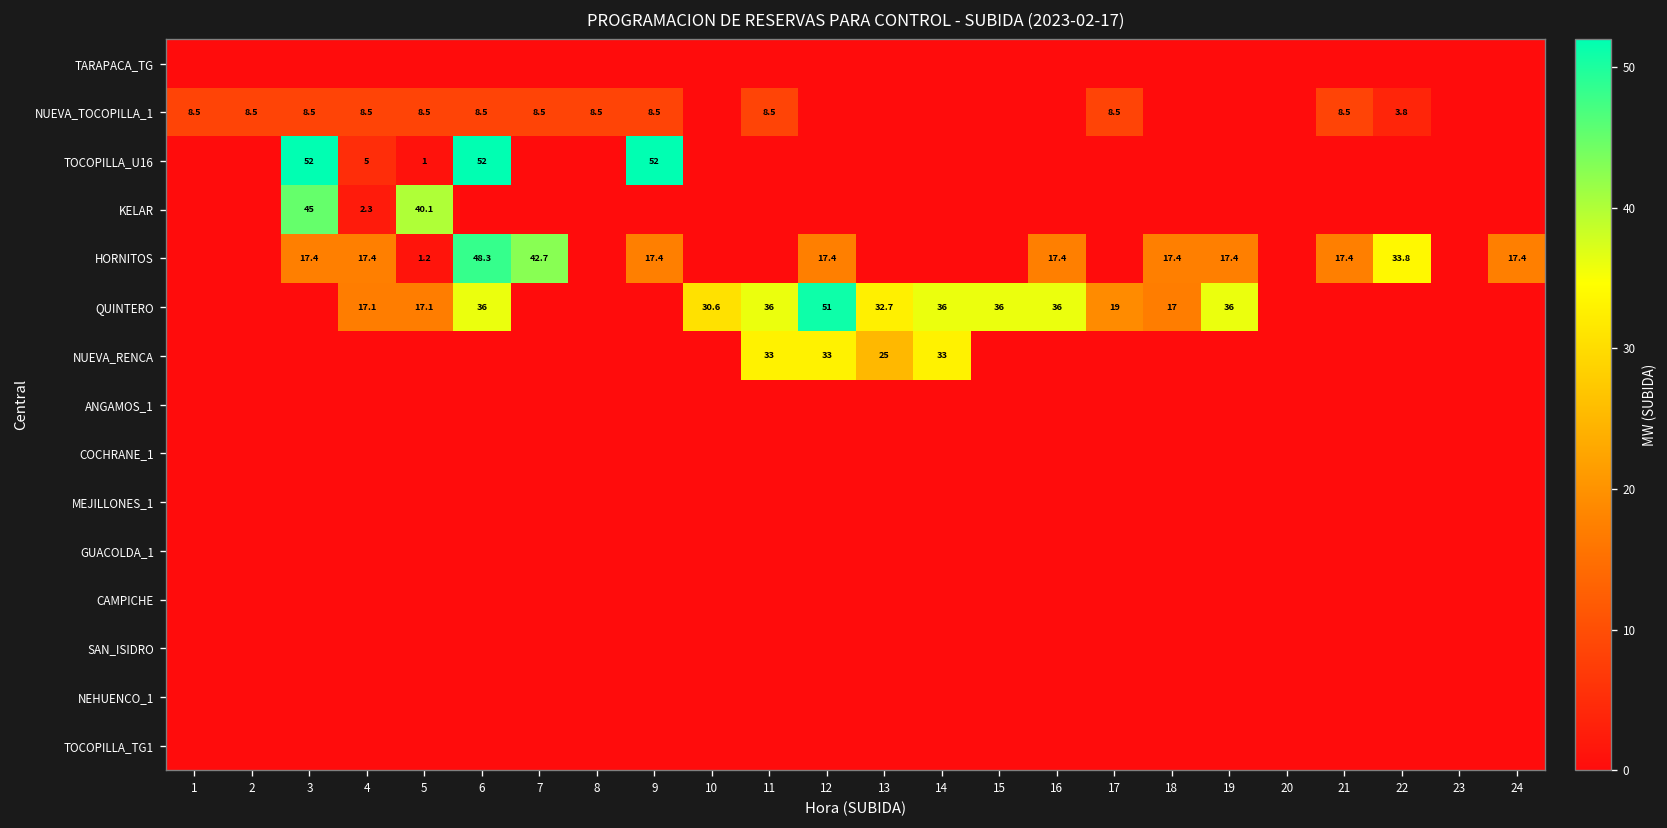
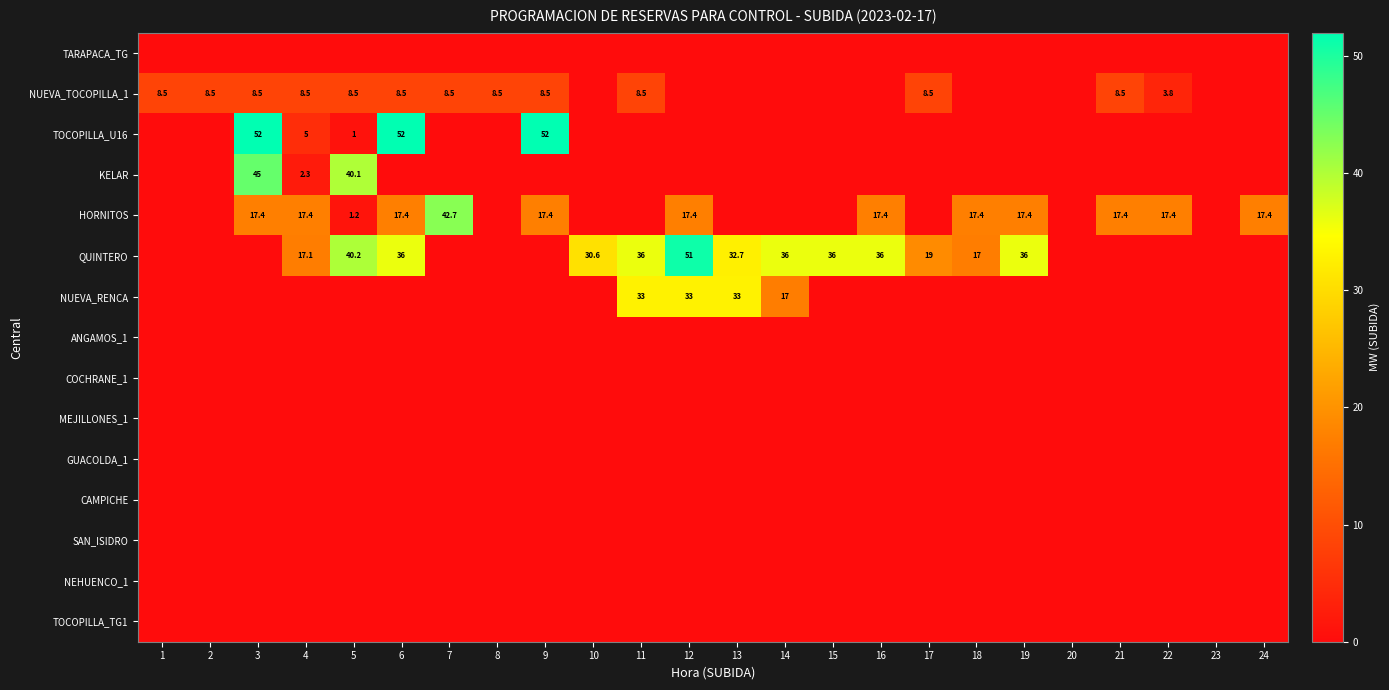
  {
    "NUEVA_TOCOPILLA_1": {
      "1": 8.5,
      "2": 8.5,
      "3": 8.5,
      "4": 8.5,
      "5": 8.5,
      "6": 8.5,
      "7": 8.5,
      "8": 8.5,
      "9": 8.5,
      "11": 8.5,
      "17": 8.5,
      "21": 8.5,
      "22": 3.8
    },
    "TOCOPILLA_U16": {
      "3": 52,
      "4": 5,
      "5": 1,
      "6": 52,
      "9": 52
    },
    "KELAR": {
      "3": 45,
      "4": 2.3,
      "5": 40.1
    },
    "HORNITOS": {
      "3": 17.4,
      "4": 17.4,
      "5": 1.2,
-     "6": 48.3,
+     "6": 17.4,
      "7": 42.7,
      "9": 17.4,
      "12": 17.4,
      "16": 17.4,
      "18": 17.4,
      "19": 17.4,
      "21": 17.4,
-     "22": 33.8,
+     "22": 17.4,
      "24": 17.4
    },
    "QUINTERO": {
      "4": 17.1,
-     "5": 17.1,
+     "5": 40.2,
      "6": 36,
      "10": 30.6,
      "11": 36,
      "12": 51,
      "13": 32.7,
      "14": 36,
      "15": 36,
      "16": 36,
      "17": 19,
      "18": 17,
      "19": 36
    },
    "NUEVA_RENCA": {
      "11": 33,
      "12": 33,
-     "13": 25,
-     "14": 33
+     "13": 33,
+     "14": 17
    }
  }
